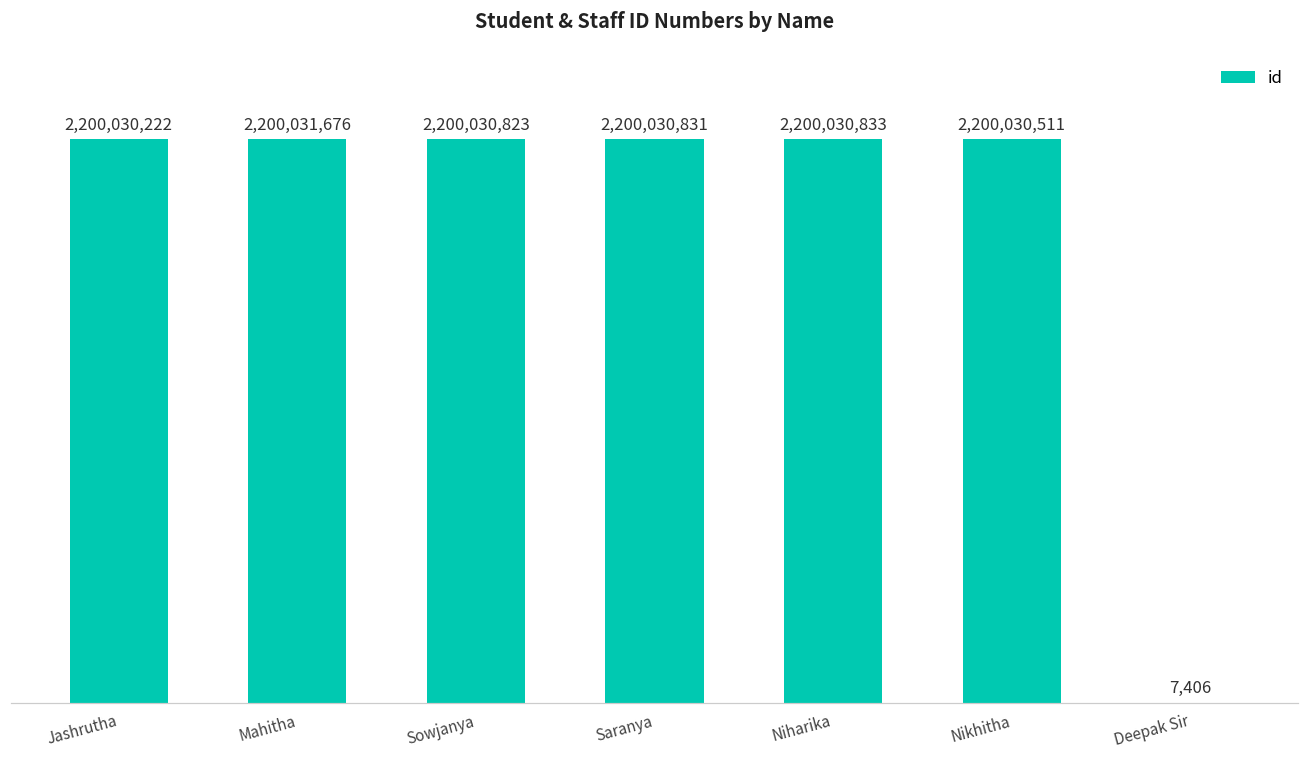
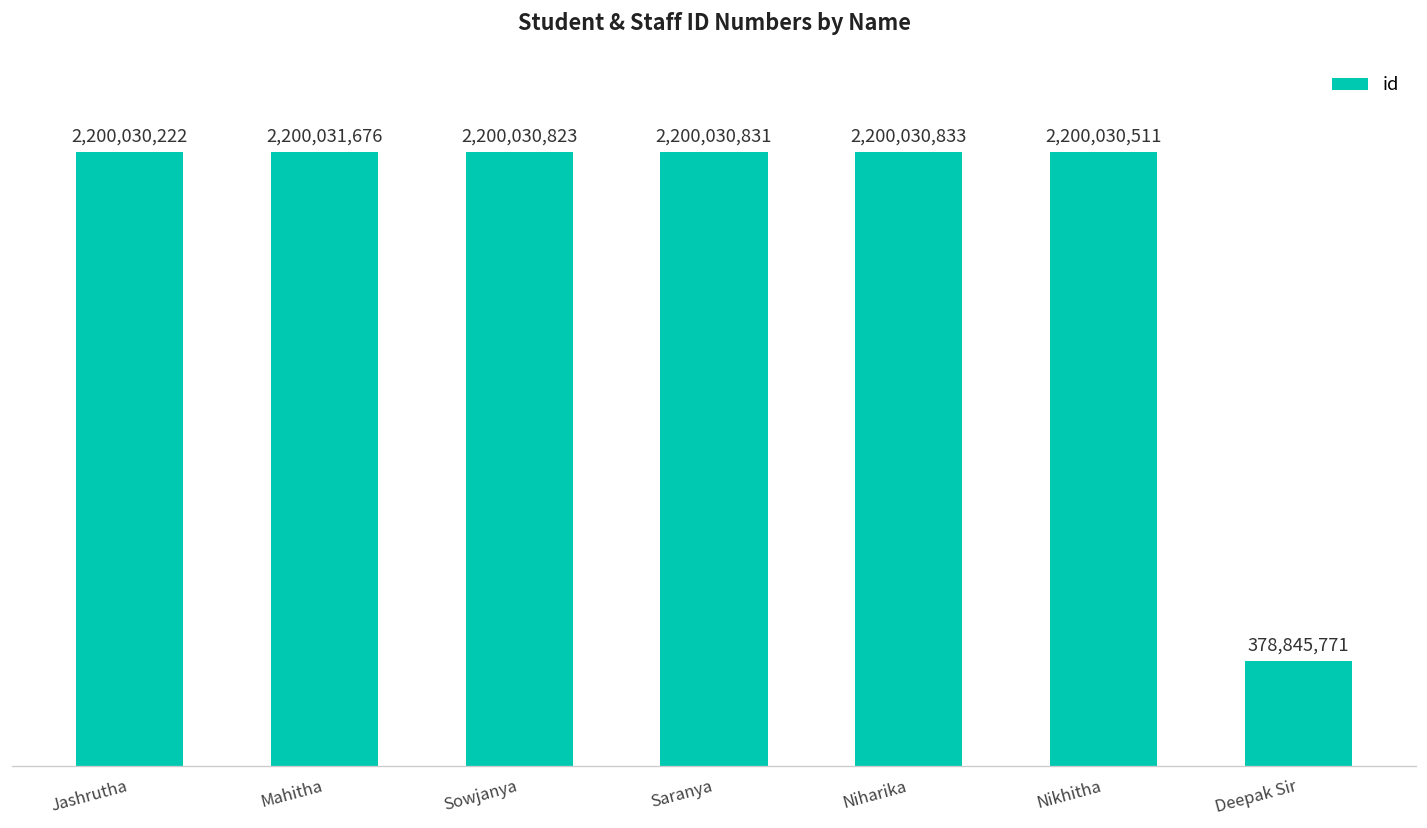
  {
    "Jashrutha": "2,200,030,222",
    "Mahitha": "2,200,031,676",
    "Sowjanya": "2,200,030,823",
    "Saranya": "2,200,030,831",
    "Niharika": "2,200,030,833",
    "Nikhitha": "2,200,030,511",
-   "Deepak Sir": "7,406"
+   "Deepak Sir": "378,845,771"
  }
